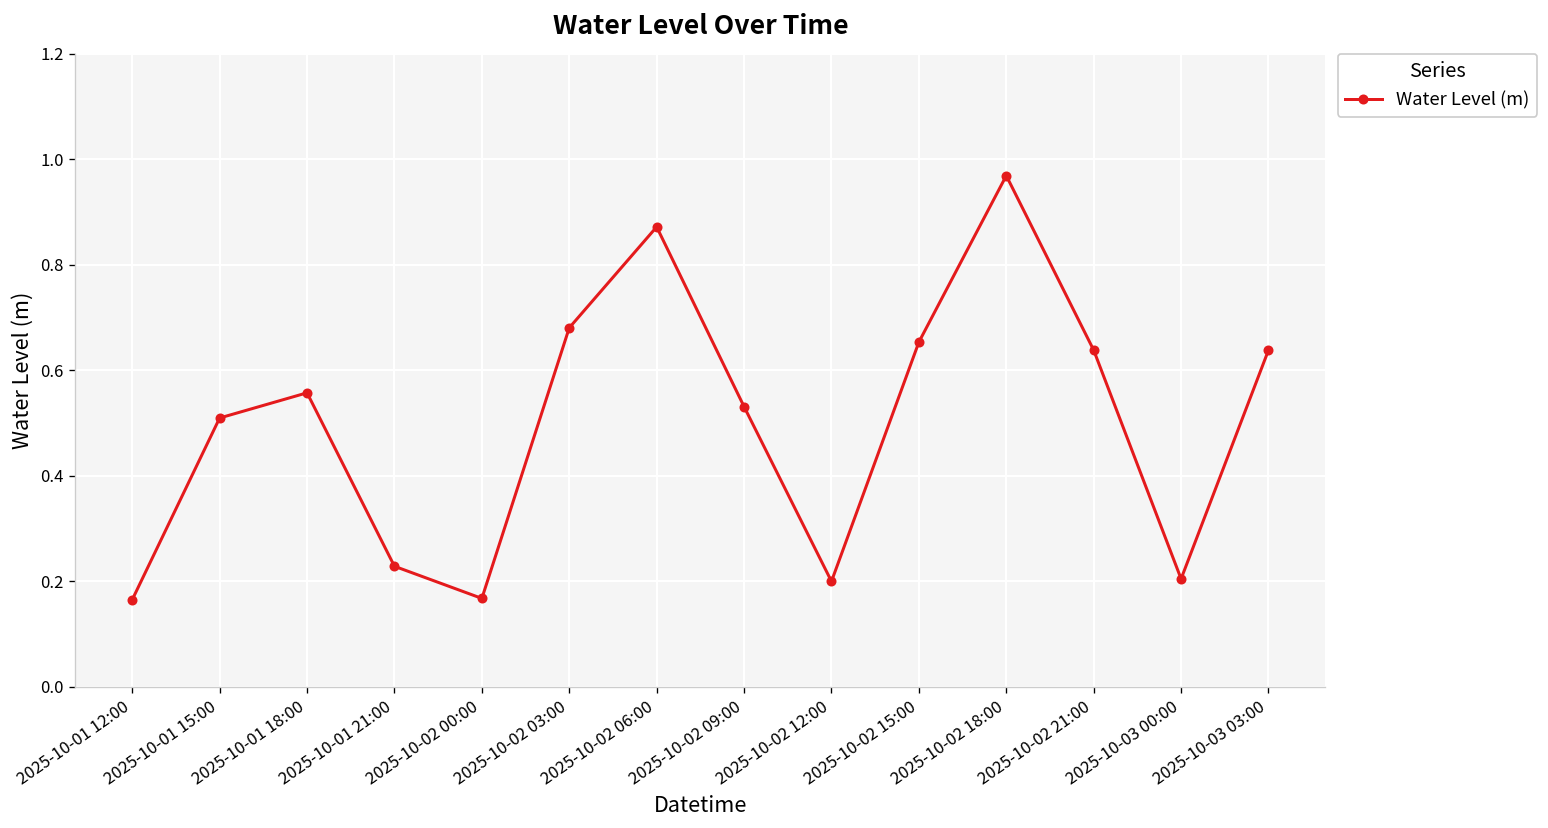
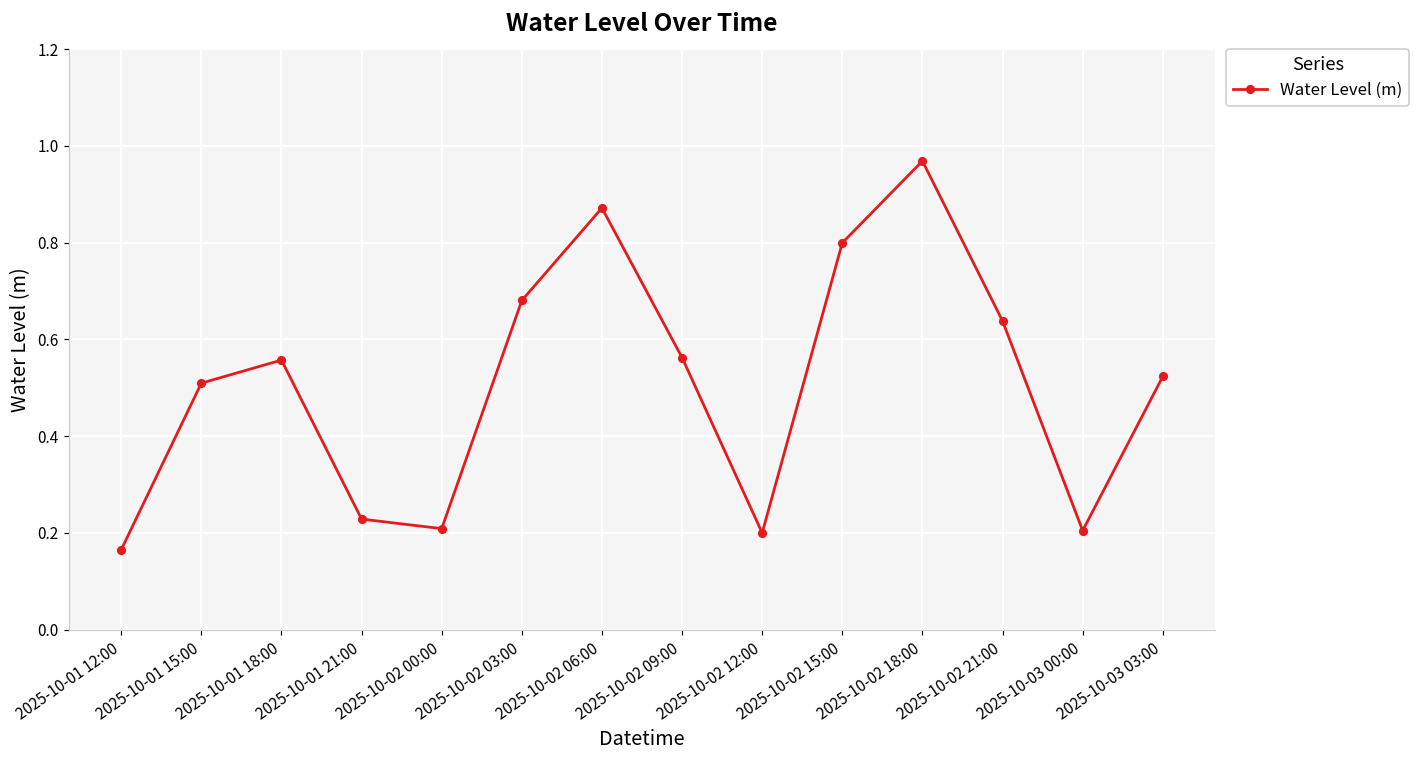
  {
    "2025-10-01 12:00": 0.17,
    "2025-10-01 15:00": 0.51,
    "2025-10-01 18:00": 0.56,
    "2025-10-01 21:00": 0.23,
-   "2025-10-02 00:00": 0.17,
+   "2025-10-02 00:00": 0.21,
    "2025-10-02 03:00": 0.68,
    "2025-10-02 06:00": 0.87,
-   "2025-10-02 09:00": 0.53,
+   "2025-10-02 09:00": 0.56,
    "2025-10-02 12:00": 0.20,
-   "2025-10-02 15:00": 0.65,
+   "2025-10-02 15:00": 0.80,
    "2025-10-02 18:00": 0.97,
    "2025-10-02 21:00": 0.64,
    "2025-10-03 00:00": 0.20,
-   "2025-10-03 03:00": 0.64
+   "2025-10-03 03:00": 0.52
  }
